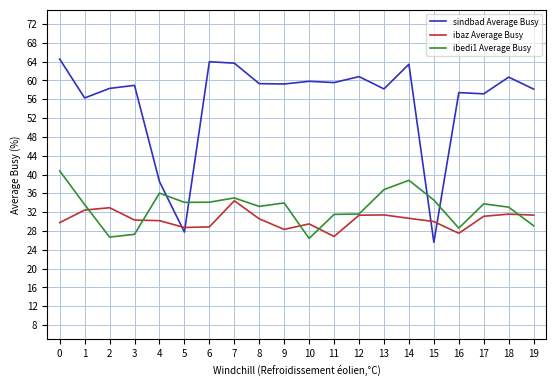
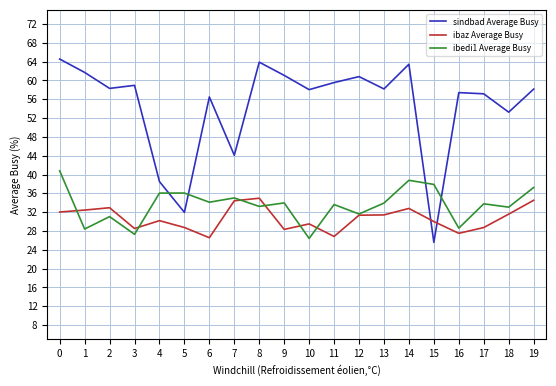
  {
    "sindbad Average Busy": {
      "0": 65,
-     "1": 56,
+     "1": 62,
      "2": 58,
      "3": 59,
      "4": 39,
-     "5": 28,
-     "6": 64,
-     "7": 64,
-     "8": 59,
-     "9": 59,
-     "10": 60,
+     "5": 32,
+     "6": 57,
+     "7": 44,
+     "8": 64,
+     "9": 61,
+     "10": 58,
      "11": 60,
      "12": 61,
      "13": 58,
      "14": 63,
      "15": 26,
      "16": 57,
      "17": 57,
-     "18": 61,
+     "18": 53,
      "19": 58
    },
    "ibaz Average Busy": {
-     "0": 30,
+     "0": 32,
      "1": 32,
      "2": 33,
-     "3": 30,
+     "3": 29,
      "4": 30,
      "5": 29,
-     "6": 29,
+     "6": 27,
      "7": 34,
-     "8": 31,
+     "8": 35,
      "9": 28,
      "10": 30,
      "11": 27,
      "13": 31,
-     "14": 31,
+     "14": 33,
      "15": 30,
      "16": 28,
-     "17": 31,
+     "17": 29,
      "18": 32,
-     "19": 31
+     "19": 35
    },
    "ibedi1 Average Busy": {
      "0": 41,
-     "1": 34,
-     "2": 27,
+     "1": 28,
+     "2": 31,
      "3": 27,
      "4": 36,
-     "5": 34,
+     "5": 36,
      "6": 34,
      "7": 35,
      "8": 33,
      "9": 34,
      "10": 26,
-     "11": 32,
-     "13": 37,
+     "11": 34,
+     "13": 34,
      "14": 39,
-     "15": 35,
+     "15": 38,
      "16": 29,
      "17": 34,
      "18": 33,
-     "19": 29
+     "19": 37
    }
  }
